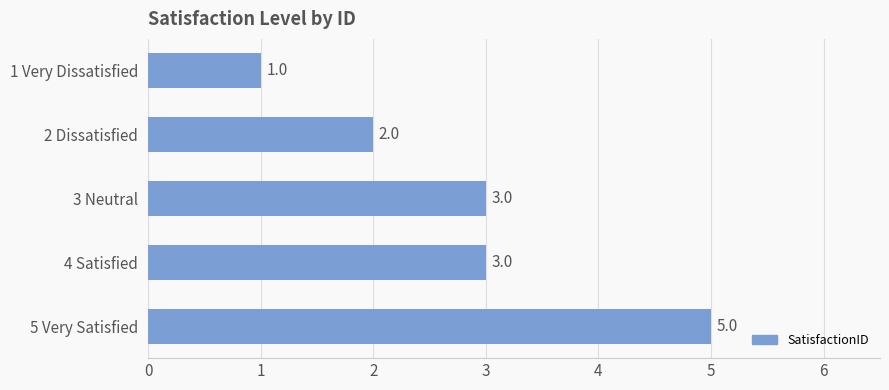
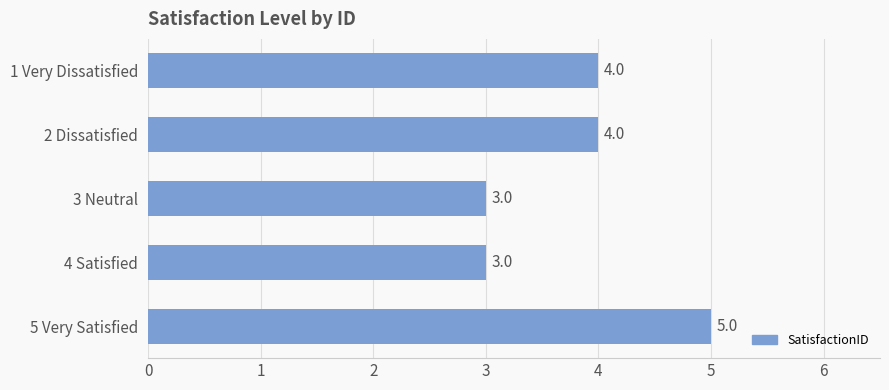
  {
-   "1 Very Dissatisfied": 1.0,
-   "2 Dissatisfied": 2.0,
+   "1 Very Dissatisfied": 4.0,
+   "2 Dissatisfied": 4.0,
    "3 Neutral": 3.0,
    "4 Satisfied": 3.0,
    "5 Very Satisfied": 5.0
  }
